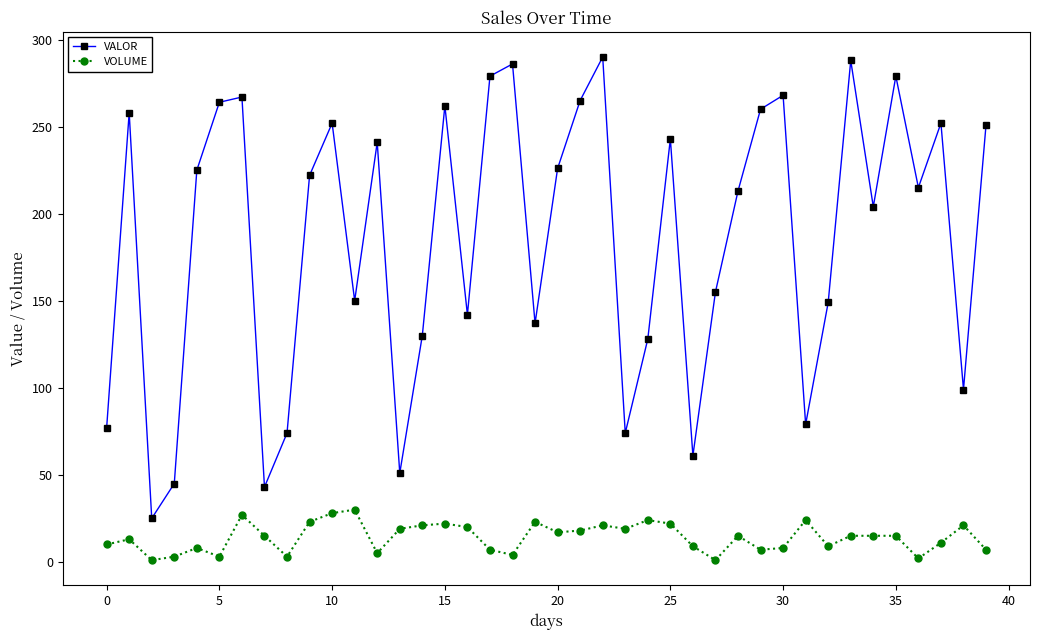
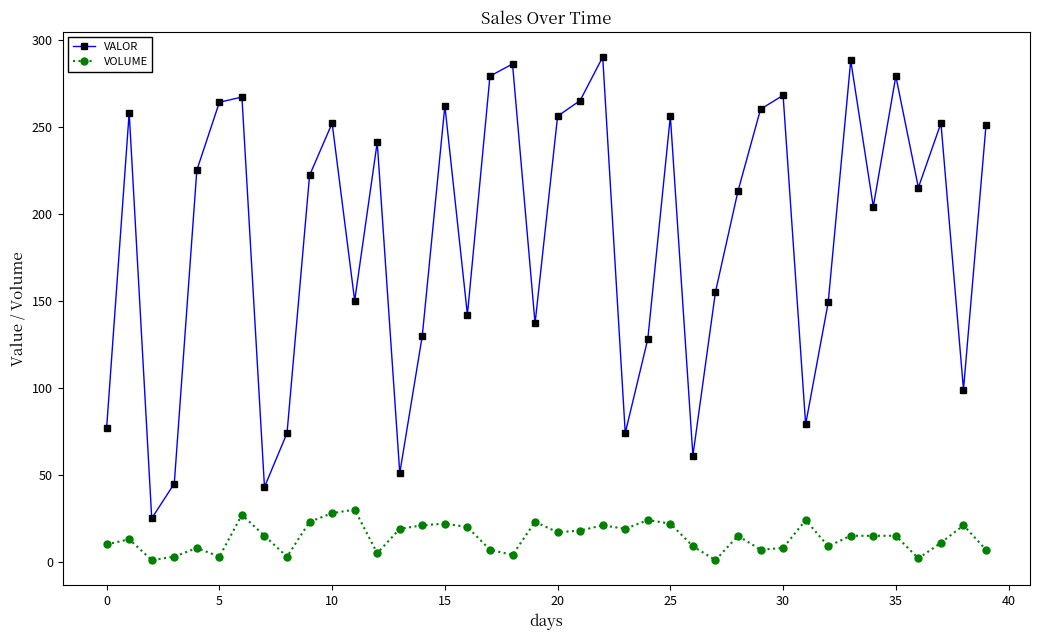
  {
    "VALOR": {
      "0": 77,
      "5": 264,
      "10": 252,
      "15": 262,
-     "20": 226,
-     "25": 243,
+     "20": 256,
+     "25": 256,
      "30": 268,
      "35": 279
    },
    "VOLUME": {
      "0": 10,
      "5": 3,
      "10": 28,
      "15": 22,
      "20": 17,
      "25": 22,
      "30": 8,
      "35": 15
    }
  }
